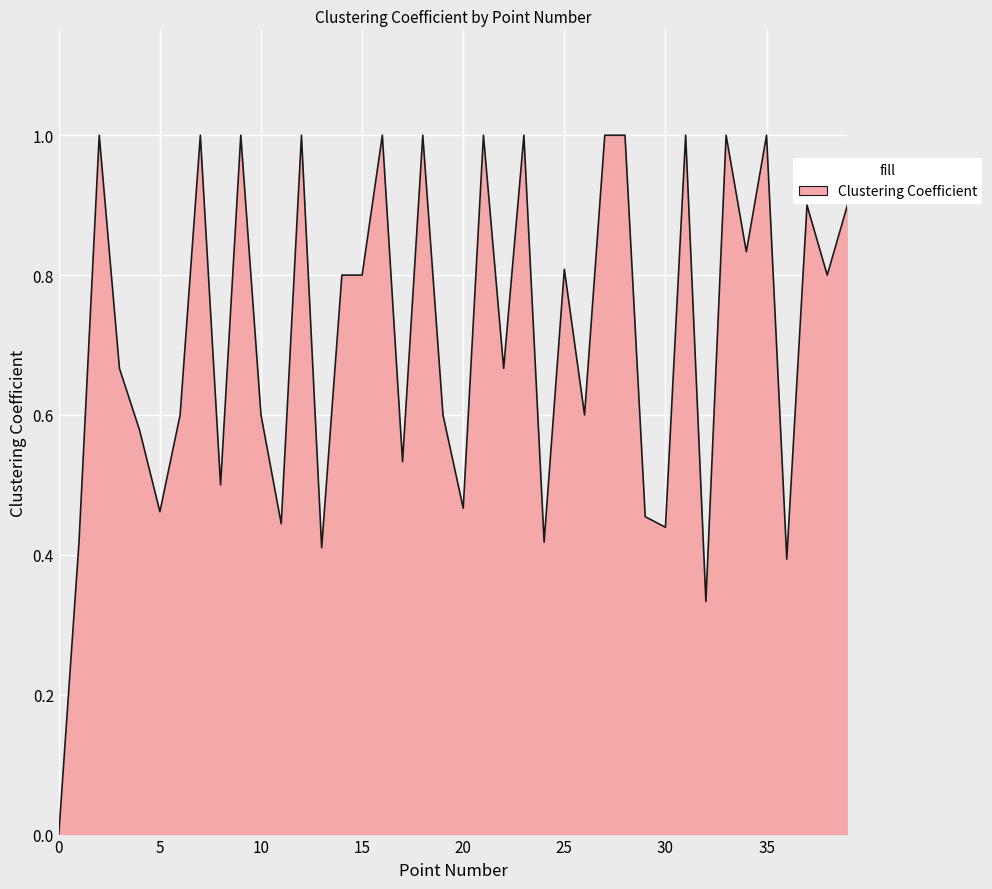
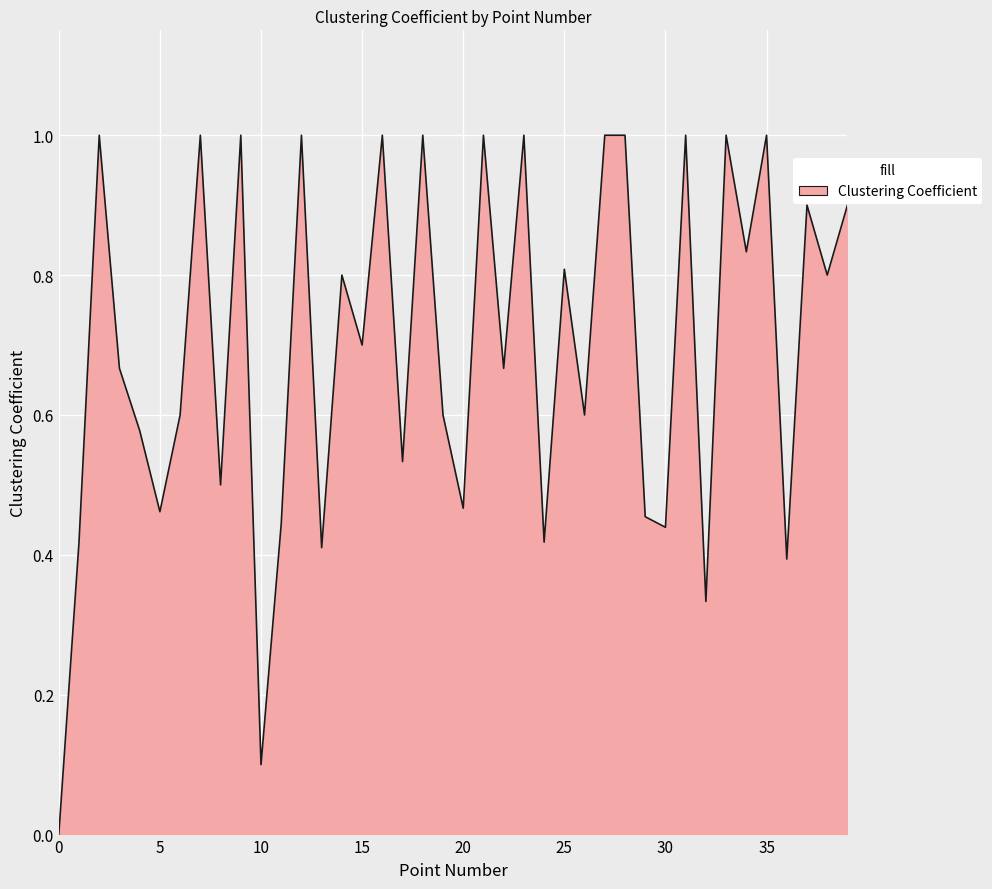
  {
    "0": 0.0,
    "5": 0.46,
-   "10": 0.6,
-   "15": 0.8,
+   "10": 0.1,
+   "15": 0.7,
    "20": 0.47,
    "25": 0.81,
    "30": 0.44,
    "35": 1.0
  }
